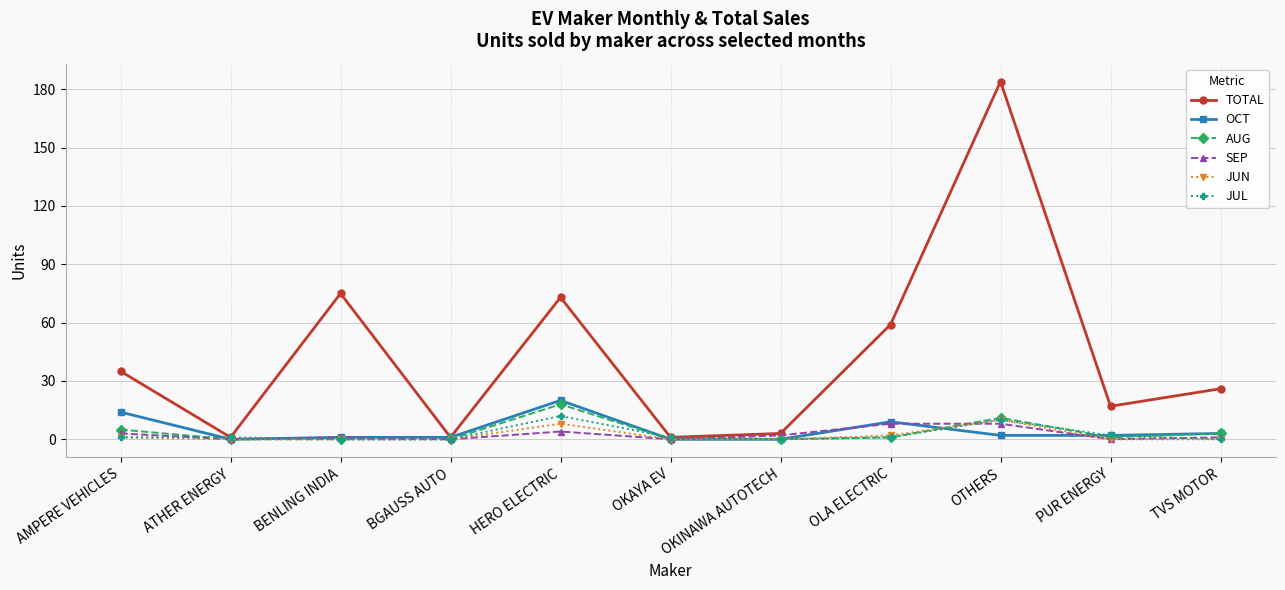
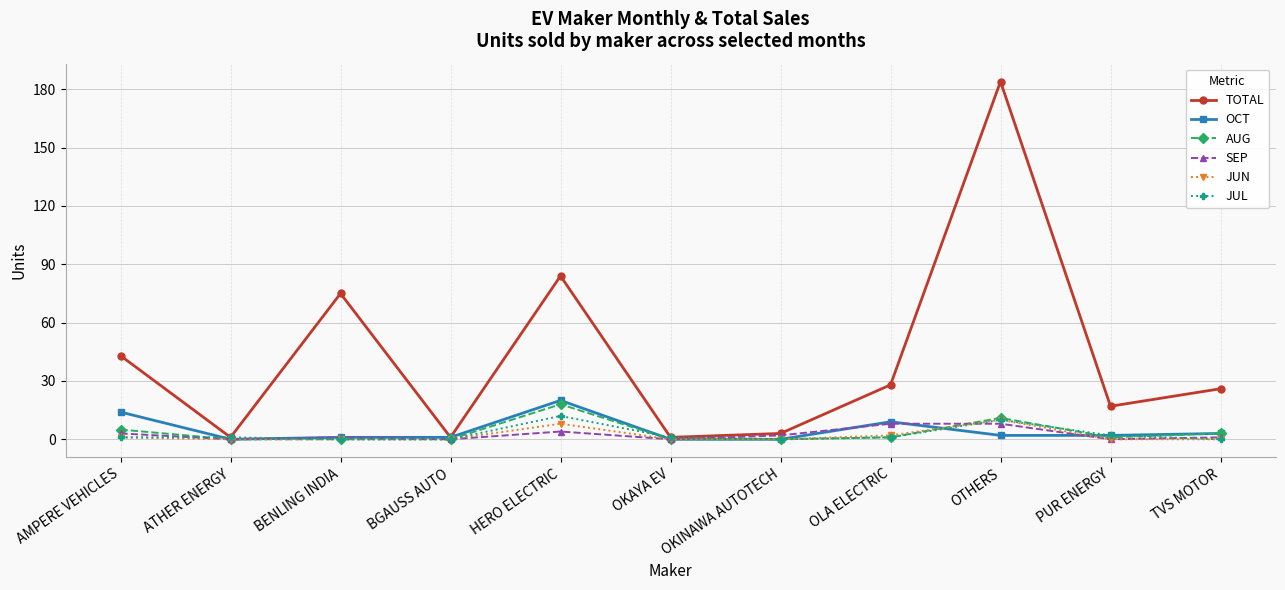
  {
    "TOTAL": {
-     "AMPERE VEHICLES": 35,
+     "AMPERE VEHICLES": 43,
      "BENLING INDIA": 75,
-     "HERO ELECTRIC": 73,
-     "OLA ELECTRIC": 59,
+     "HERO ELECTRIC": 84,
+     "OLA ELECTRIC": 28,
      "OTHERS": 184,
      "PUR ENERGY": 17,
      "TVS MOTOR": 26
    },
    "OCT": {
      "AMPERE VEHICLES": 14,
      "HERO ELECTRIC": 20,
      "OTHERS": 2
    },
    "SEP": {
      "AMPERE VEHICLES": 3,
      "HERO ELECTRIC": 4,
      "OTHERS": 8
    },
    "JUN": {
      "HERO ELECTRIC": 8
    }
  }
